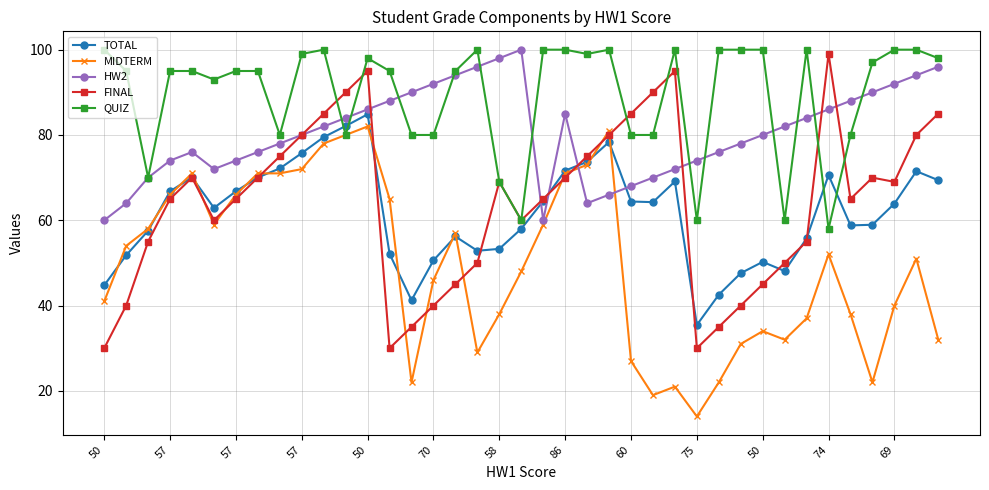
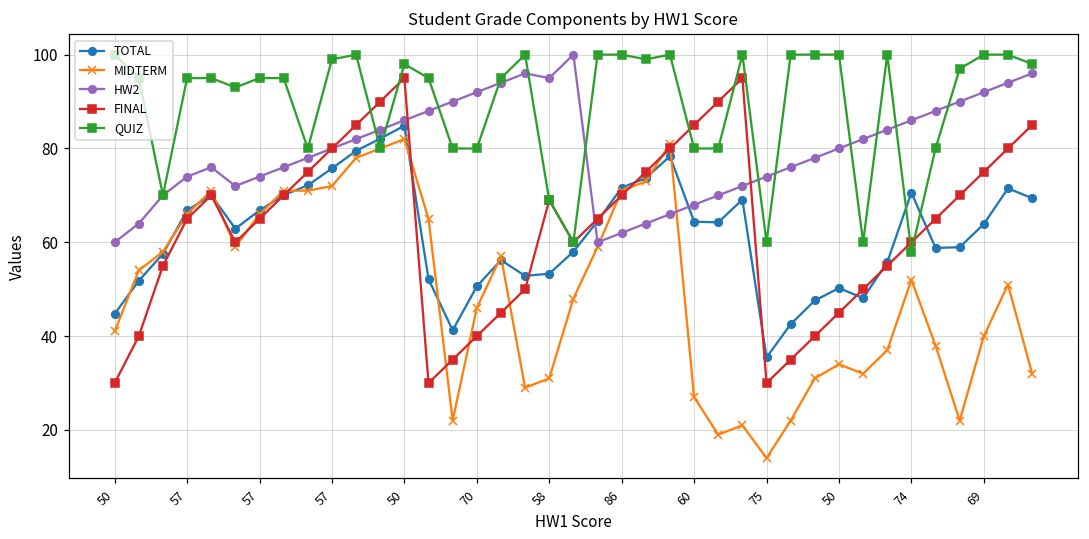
  {
    "TOTAL": {
      "58": 53,
      "86": 72,
      "74": 71,
      "69": 64
    },
    "MIDTERM": {
-     "58": 38,
+     "58": 31,
      "86": 71,
      "74": 52,
      "69": 40
    },
    "HW2": {
-     "58": 98,
-     "86": 85,
+     "58": 95,
+     "86": 62,
      "74": 86,
      "69": 92
    },
    "FINAL": {
      "86": 70,
-     "74": 99,
-     "69": 69
+     "74": 60,
+     "69": 75
    },
    "QUIZ": {
      "86": 100,
      "74": 58,
      "69": 100
    }
  }
